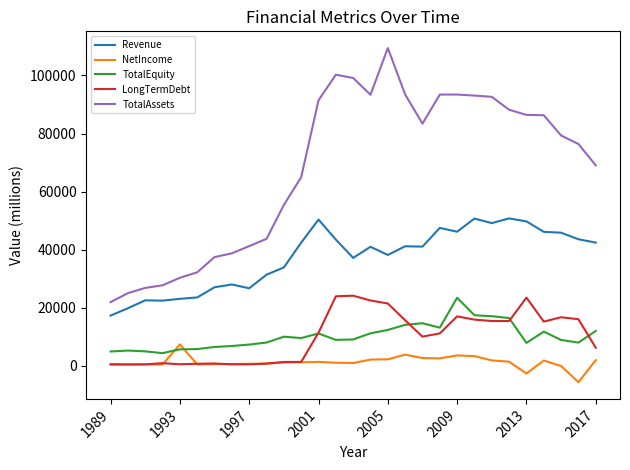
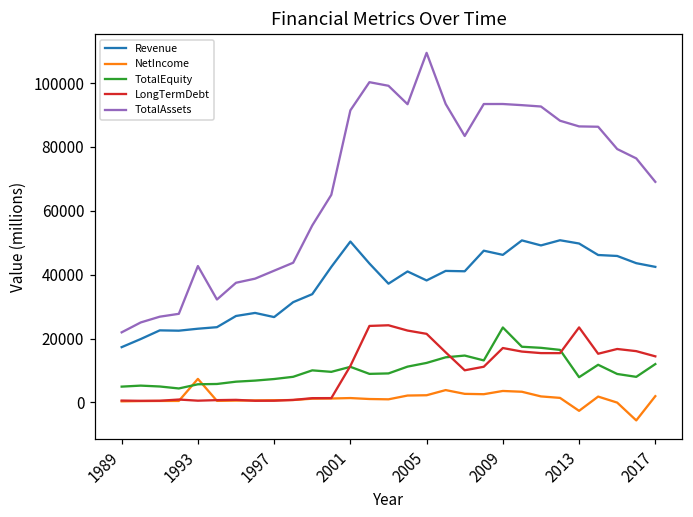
  {
    "Revenue": {
      "1989": 17000,
      "1993": 23000,
      "1997": 27000,
      "2001": 50000,
      "2005": 38000,
      "2009": 46000,
      "2013": 50000,
      "2017": 42000
    },
    "NetIncome": {
      "1993": 7000,
      "2001": 1000,
      "2005": 2000,
      "2009": 4000,
      "2013": -3000,
      "2017": 2000
    },
    "TotalEquity": {
      "1989": 5000,
      "1993": 6000,
      "1997": 7000,
      "2005": 12000,
      "2009": 23000,
      "2013": 8000,
      "2017": 12000
    },
    "LongTermDebt": {
      "1993": 1000,
      "2005": 21000,
      "2009": 17000,
      "2013": 23000,
-     "2017": 6000
+     "2017": 14000
    },
    "TotalAssets": {
      "1989": 22000,
-     "1993": 30000,
+     "1993": 43000,
      "1997": 41000,
      "2001": 91000,
      "2005": 109000,
      "2009": 93000,
      "2013": 86000,
      "2017": 69000
    }
  }
